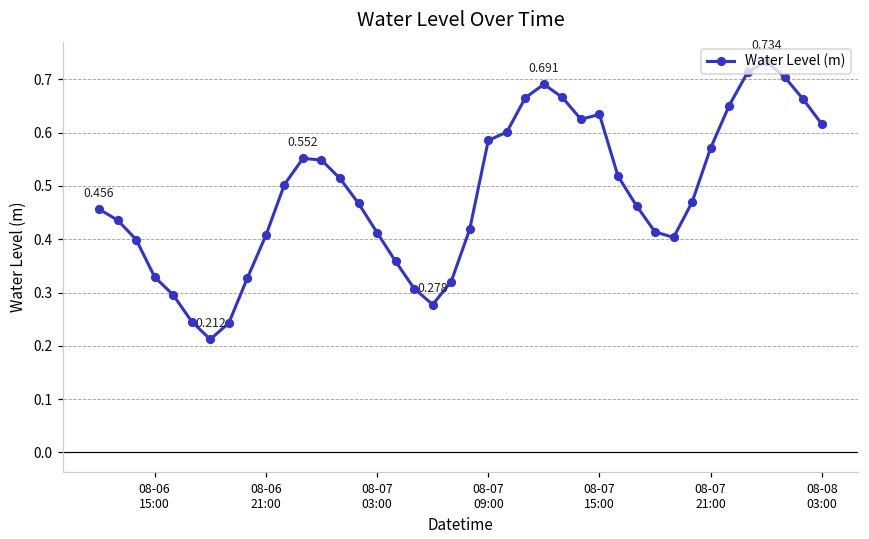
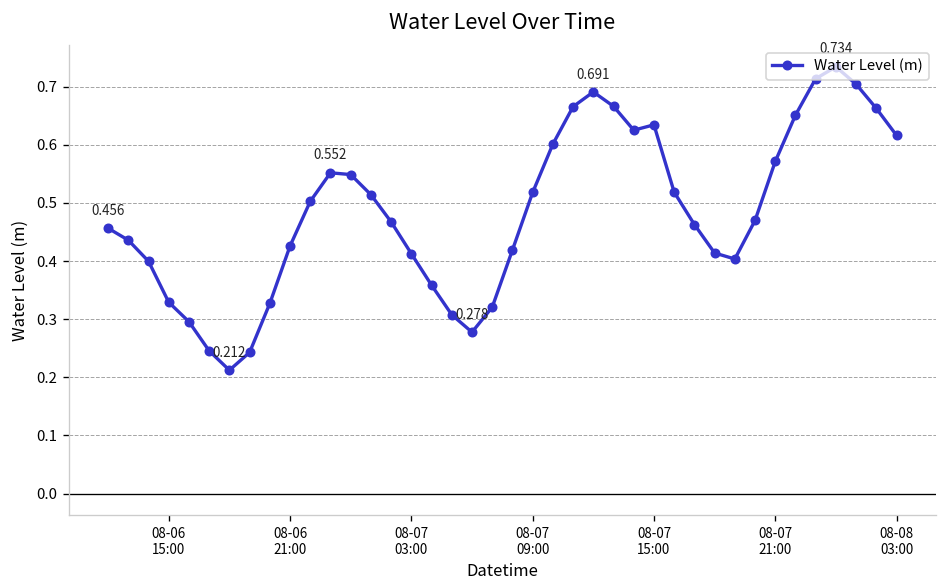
  {
    "08-06 15:00": 0.33,
-   "08-06 21:00": 0.41,
+   "08-06 21:00": 0.43,
    "08-07 03:00": 0.41,
-   "08-07 09:00": 0.59,
+   "08-07 09:00": 0.52,
    "08-07 15:00": 0.63,
    "08-07 21:00": 0.57,
    "08-08 03:00": 0.62
  }
